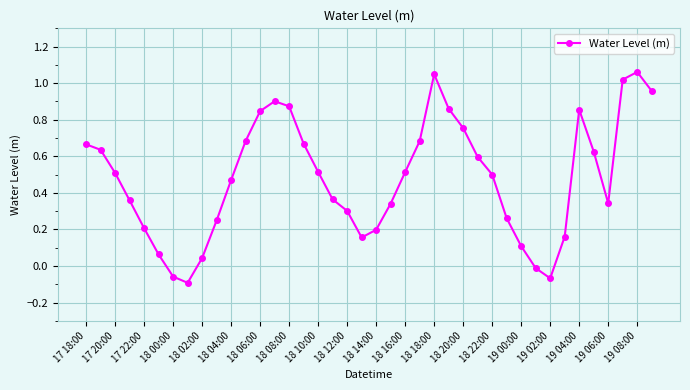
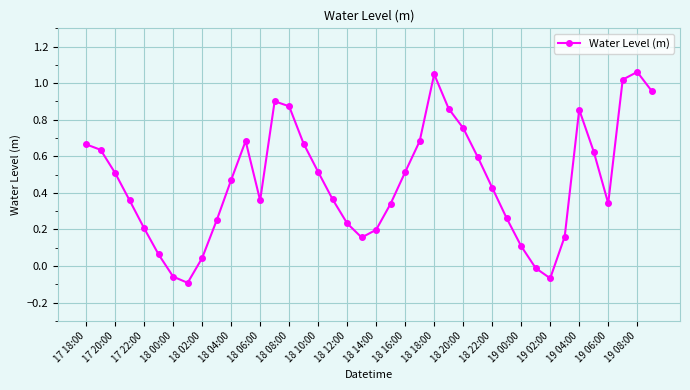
  {
    "17 18:00": 0.67,
    "17 20:00": 0.51,
    "17 22:00": 0.21,
    "18 00:00": -0.06,
    "18 02:00": 0.04,
    "18 04:00": 0.47,
-   "18 06:00": 0.85,
+   "18 06:00": 0.36,
    "18 08:00": 0.87,
    "18 10:00": 0.51,
-   "18 12:00": 0.30,
+   "18 12:00": 0.23,
    "18 14:00": 0.20,
    "18 16:00": 0.51,
    "18 18:00": 1.05,
    "18 20:00": 0.75,
-   "18 22:00": 0.50,
+   "18 22:00": 0.43,
    "19 00:00": 0.11,
    "19 02:00": -0.07,
    "19 04:00": 0.86,
    "19 06:00": 0.34,
    "19 08:00": 1.06
  }
